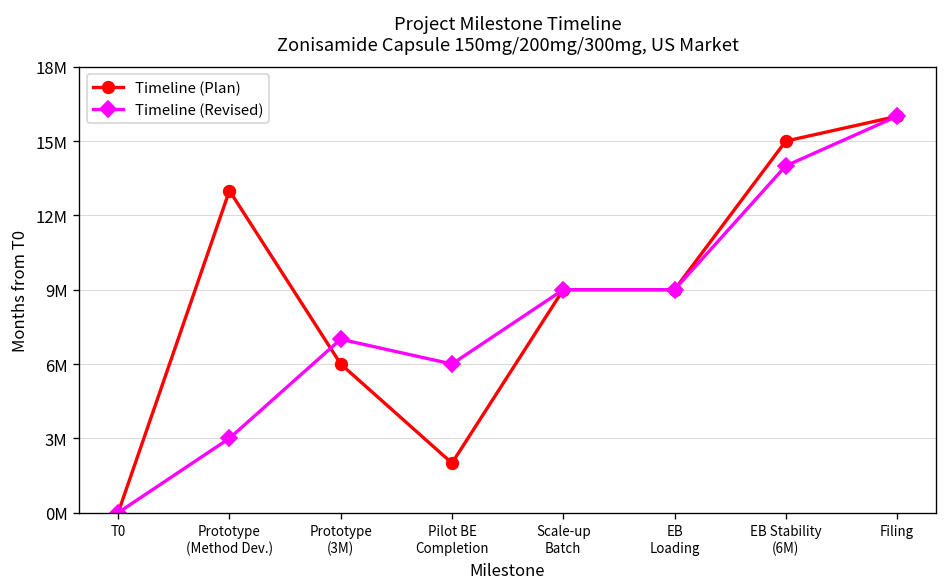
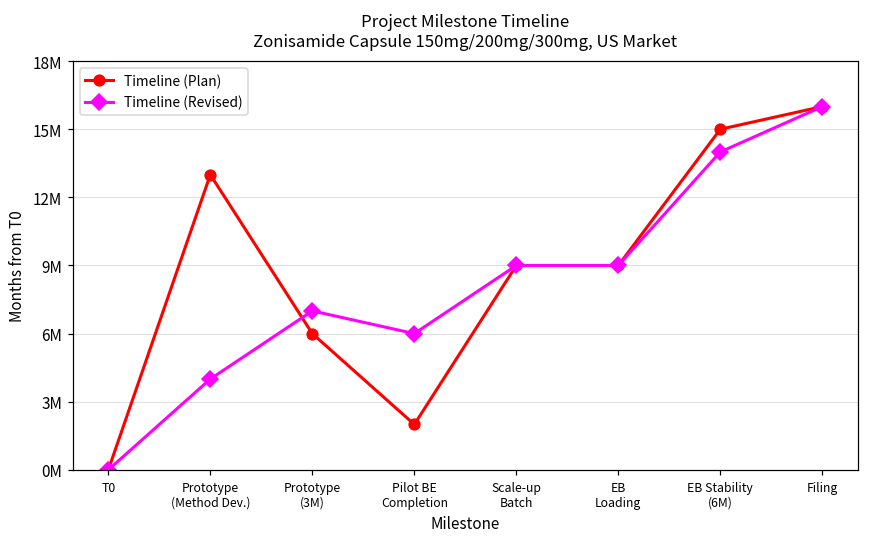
  {
    "Timeline (Plan)": {
      "Prototype (Method Dev.)": 13000000,
      "Prototype (3M)": 6000000,
      "Pilot BE Completion": 2000000,
      "EB Stability (6M)": 15000000
    },
    "Timeline (Revised)": {
-     "Prototype (Method Dev.)": 3000000,
+     "Prototype (Method Dev.)": 4000000,
      "Prototype (3M)": 7000000,
      "Pilot BE Completion": 6000000,
      "EB Stability (6M)": 14000000
    }
  }
